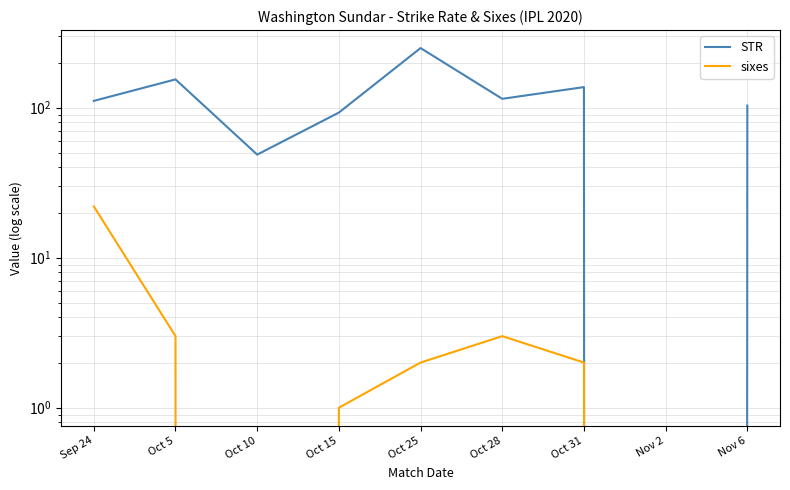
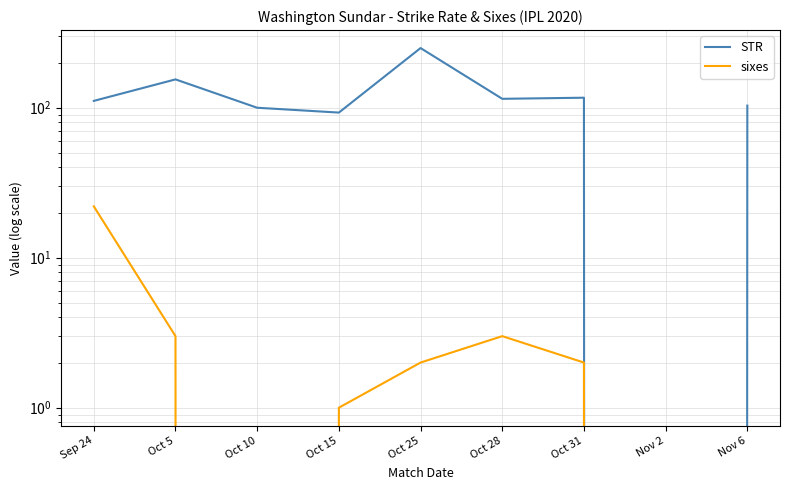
  {
    "STR": {
      "Sep 24": 110,
      "Oct 5": 150,
-     "Oct 10": 49,
+     "Oct 10": 100,
      "Oct 15": 90,
      "Oct 25": 250,
      "Oct 28": 110,
-     "Oct 31": 140,
+     "Oct 31": 120,
      "Nov 6": 100
    },
    "sixes": {
      "Sep 24": 22,
      "Oct 5": 3,
      "Oct 15": 1,
      "Oct 25": 2,
      "Oct 28": 3,
      "Oct 31": 2
    }
  }
